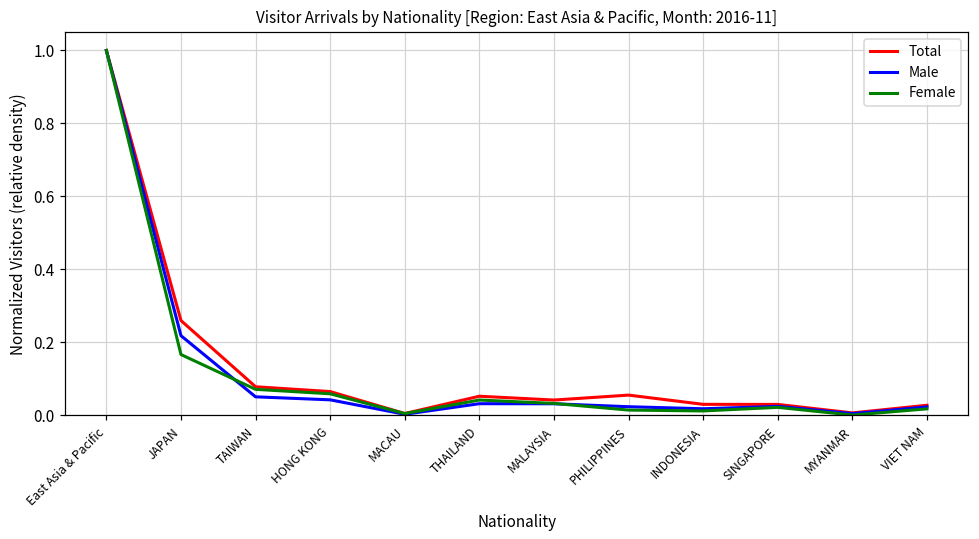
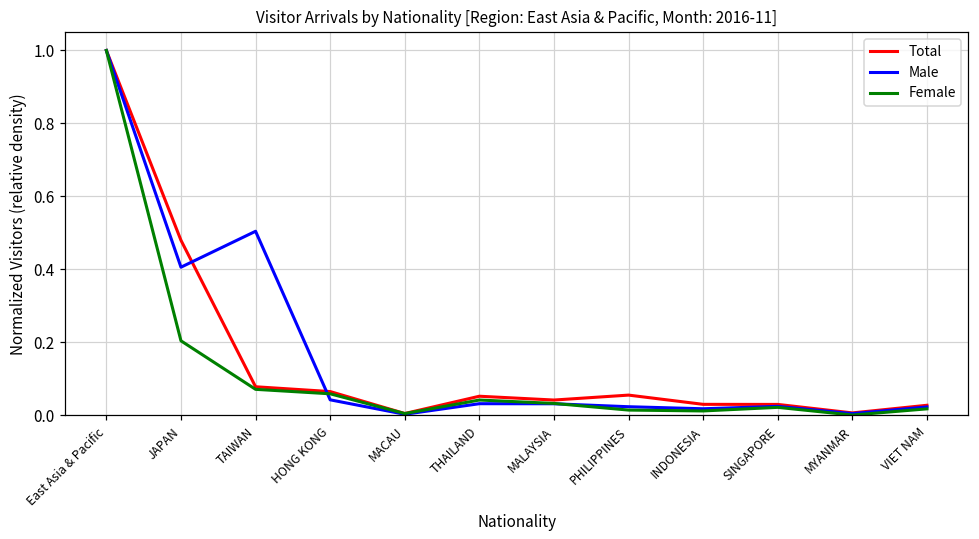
  {
    "Total": {
-     "JAPAN": 0.26,
+     "JAPAN": 0.48,
      "THAILAND": 0.05,
      "MALAYSIA": 0.04,
      "PHILIPPINES": 0.06,
      "INDONESIA": 0.03
    },
    "Male": {
-     "JAPAN": 0.22,
-     "TAIWAN": 0.05,
+     "JAPAN": 0.41,
+     "TAIWAN": 0.50,
      "HONG KONG": 0.04,
      "THAILAND": 0.03,
      "PHILIPPINES": 0.02
    },
    "Female": {
-     "JAPAN": 0.17,
+     "JAPAN": 0.20,
      "THAILAND": 0.04,
      "PHILIPPINES": 0.01
    }
  }
